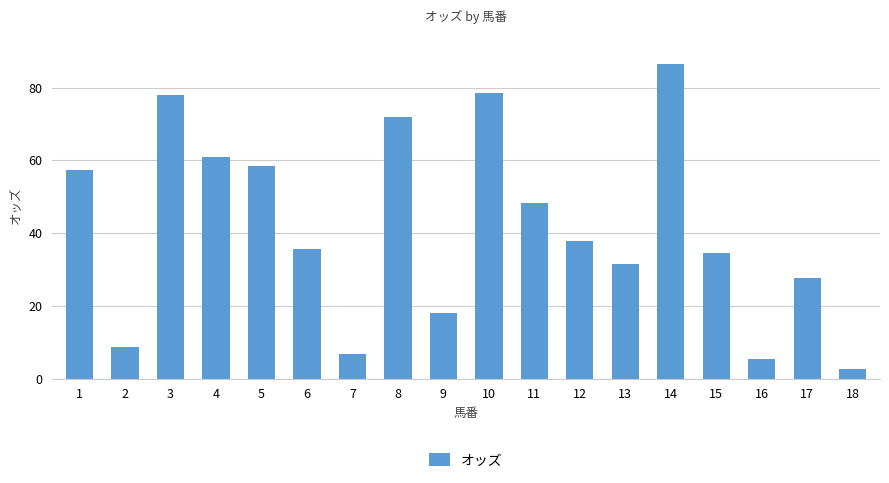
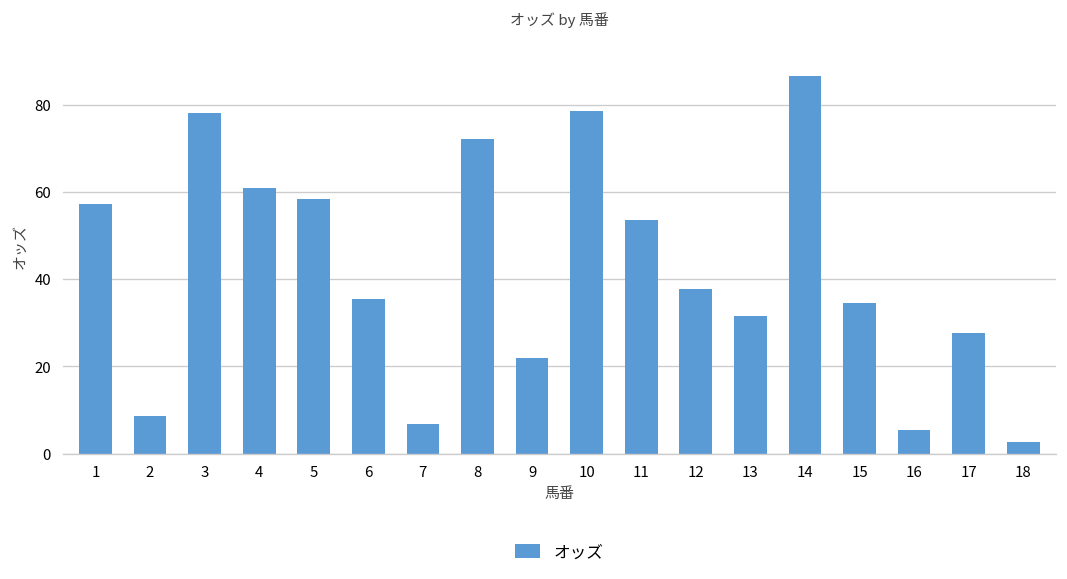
  {
    "1": 57,
    "2": 9,
    "3": 78,
    "4": 61,
    "5": 58,
    "6": 36,
    "7": 7,
    "8": 72,
-   "9": 18,
+   "9": 22,
    "10": 79,
-   "11": 48,
+   "11": 54,
    "12": 38,
    "13": 32,
    "14": 87,
    "15": 35,
    "16": 5,
    "17": 28,
    "18": 3
  }
